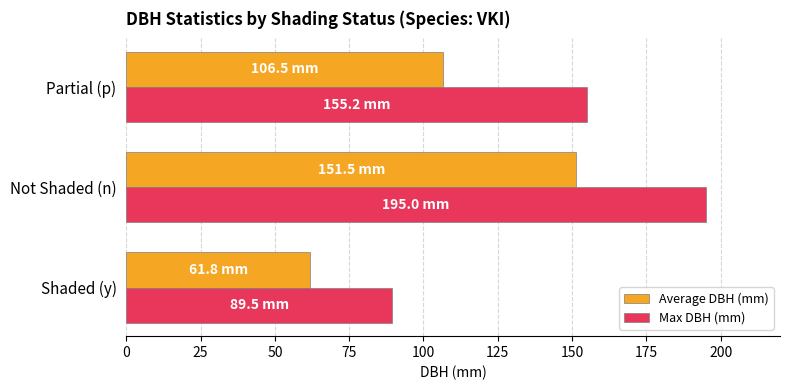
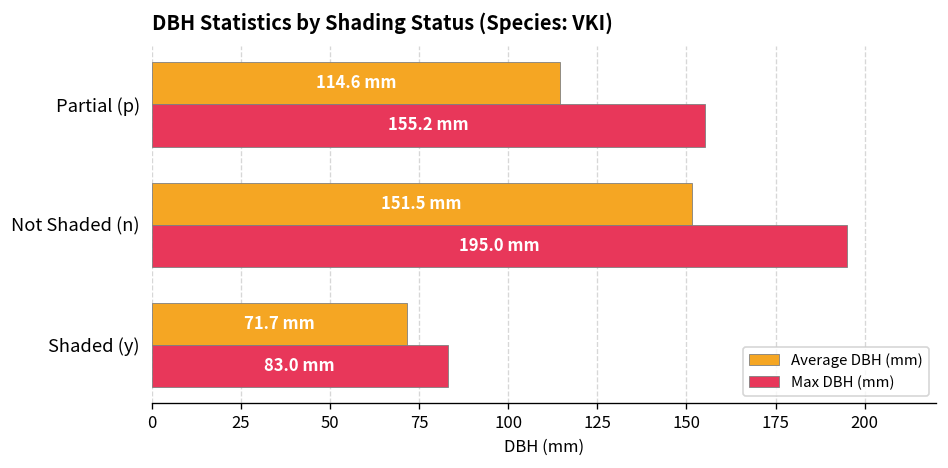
  {
    "Average DBH (mm)": {
-     "Partial (p)": 106.5,
+     "Partial (p)": 114.6,
      "Not Shaded (n)": 151.5,
-     "Shaded (y)": 61.8
+     "Shaded (y)": 71.7
    },
    "Max DBH (mm)": {
      "Partial (p)": 155.2,
      "Not Shaded (n)": 195.0,
-     "Shaded (y)": 89.5
+     "Shaded (y)": 83.0
    }
  }
